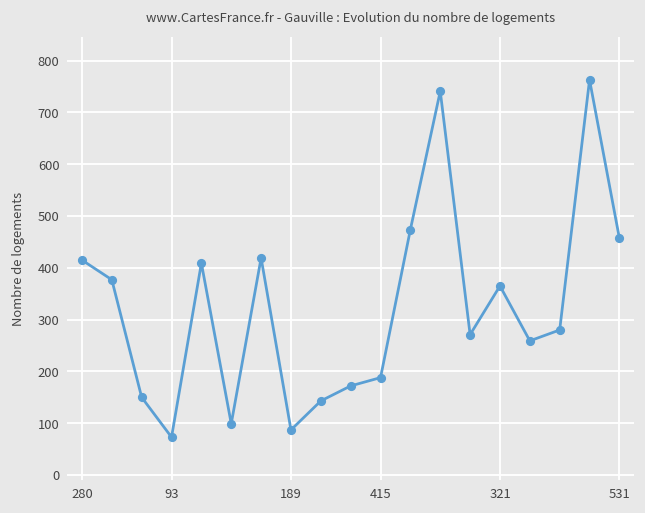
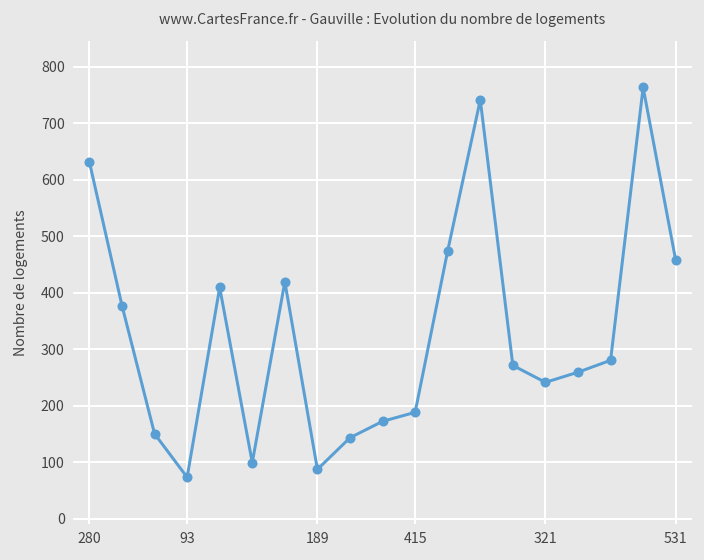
  {
-   "280": 420,
+   "280": 630,
    "93": 70,
    "189": 90,
    "415": 190,
-   "321": 370,
+   "321": 240,
    "531": 460
  }
